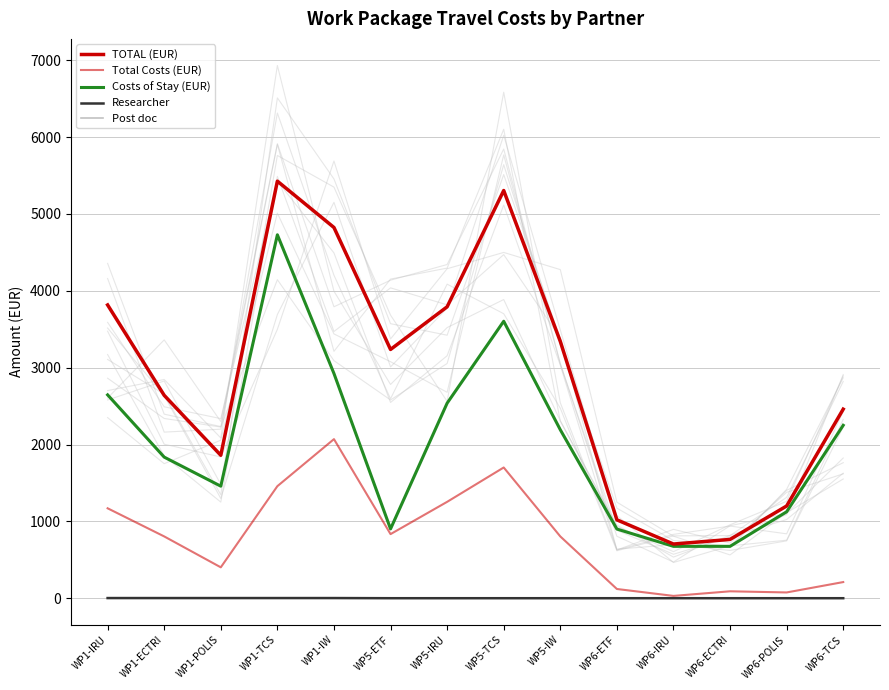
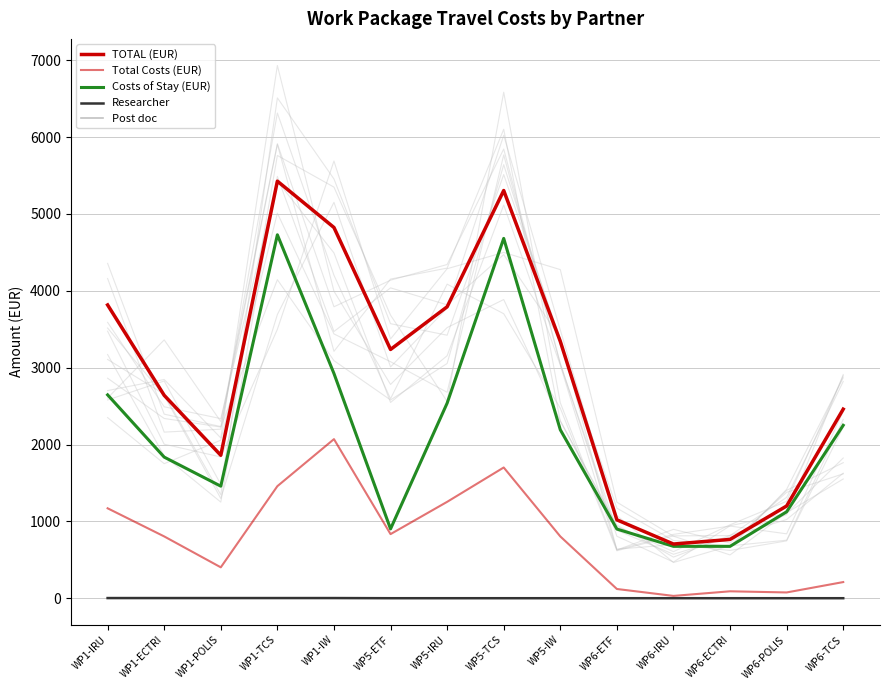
  {
    "Costs of Stay (EUR)": {
      "WP1-IRU": 2600,
      "WP1-TCS": 4700,
      "WP1-IW": 2900,
      "WP5-ETF": 900,
-     "WP5-TCS": 3600,
+     "WP5-TCS": 4700,
      "WP5-IW": 2200
    }
  }
